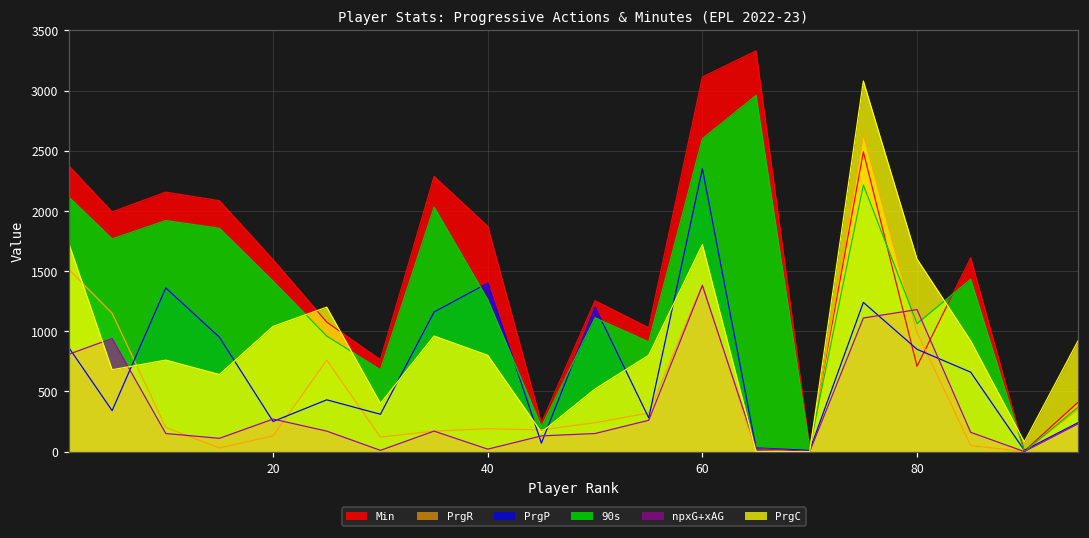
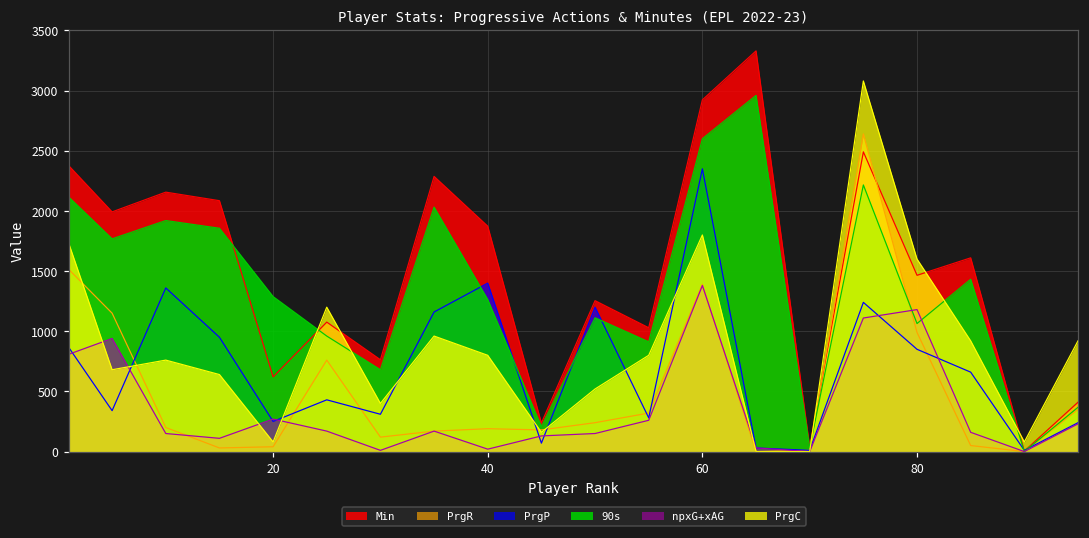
  {
    "Min": {
-     "20": 1600,
+     "20": 620,
      "40": 1870,
-     "60": 3110,
-     "80": 710
+     "60": 2920,
+     "80": 1470
    },
    "PrgR": {
-     "20": 130,
+     "20": 40,
      "40": 190,
      "80": 990
    },
    "PrgP": {
      "40": 1400,
      "60": 2350,
      "80": 850
    },
    "90s": {
-     "20": 1420,
+     "20": 1290,
      "40": 1260,
      "60": 2600,
      "80": 1060
    },
    "npxG+xAG": {
      "40": 20,
      "80": 1180
    },
    "PrgC": {
-     "20": 1040,
+     "20": 80,
      "40": 800,
-     "60": 1720,
+     "60": 1800,
      "80": 1600
    }
  }
